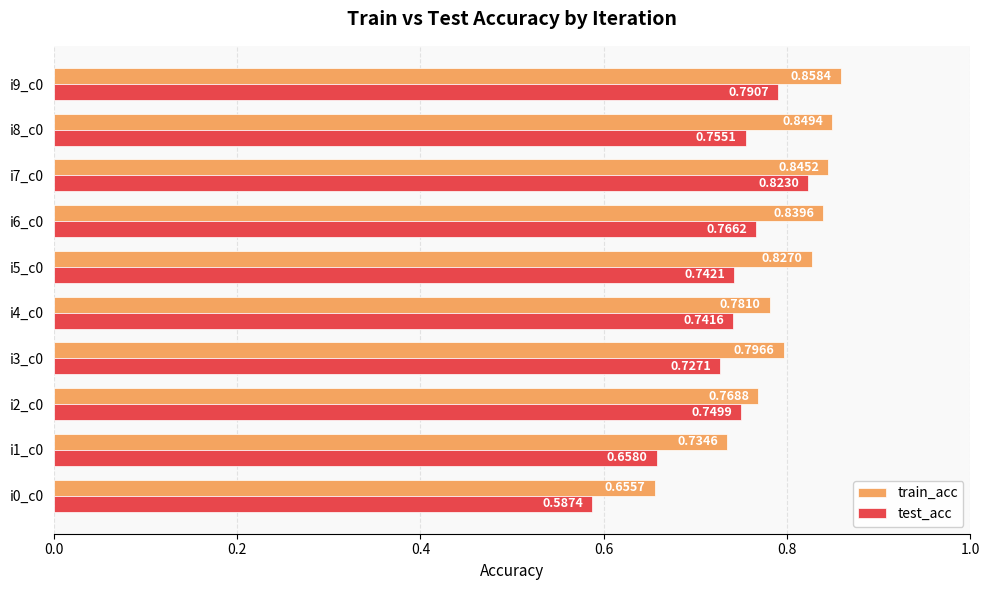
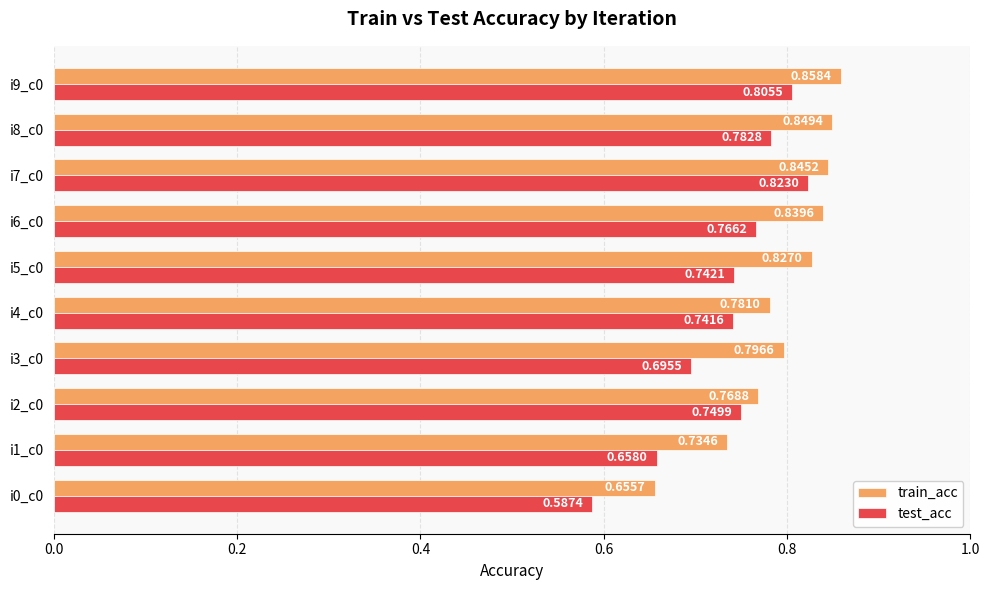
  {
    "train_acc": {
      "i9_c0": 0.8584,
      "i8_c0": 0.8494,
      "i7_c0": 0.8452,
      "i6_c0": 0.8396,
      "i5_c0": 0.8270,
      "i4_c0": 0.7810,
      "i3_c0": 0.7966,
      "i2_c0": 0.7688,
      "i1_c0": 0.7346,
      "i0_c0": 0.6557
    },
    "test_acc": {
-     "i9_c0": 0.7907,
-     "i8_c0": 0.7551,
+     "i9_c0": 0.8055,
+     "i8_c0": 0.7828,
      "i7_c0": 0.8230,
      "i6_c0": 0.7662,
      "i5_c0": 0.7421,
      "i4_c0": 0.7416,
-     "i3_c0": 0.7271,
+     "i3_c0": 0.6955,
      "i2_c0": 0.7499,
      "i1_c0": 0.6580,
      "i0_c0": 0.5874
    }
  }
